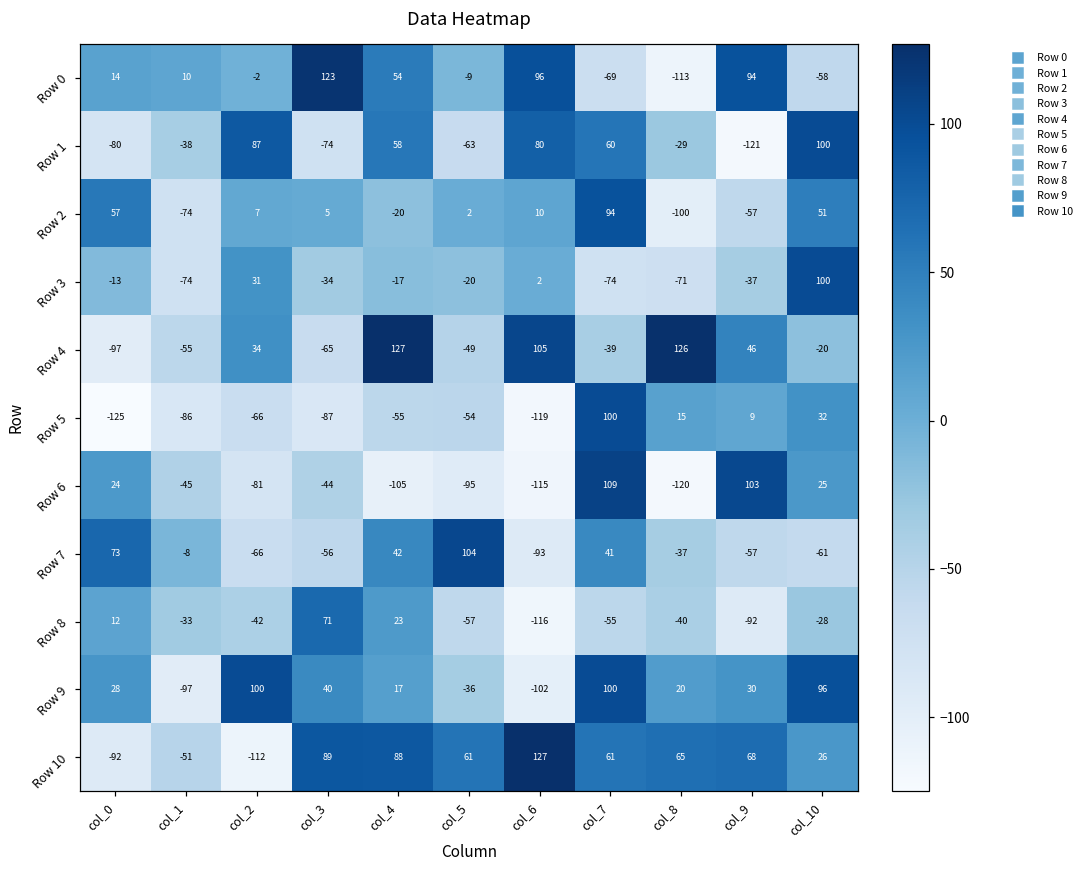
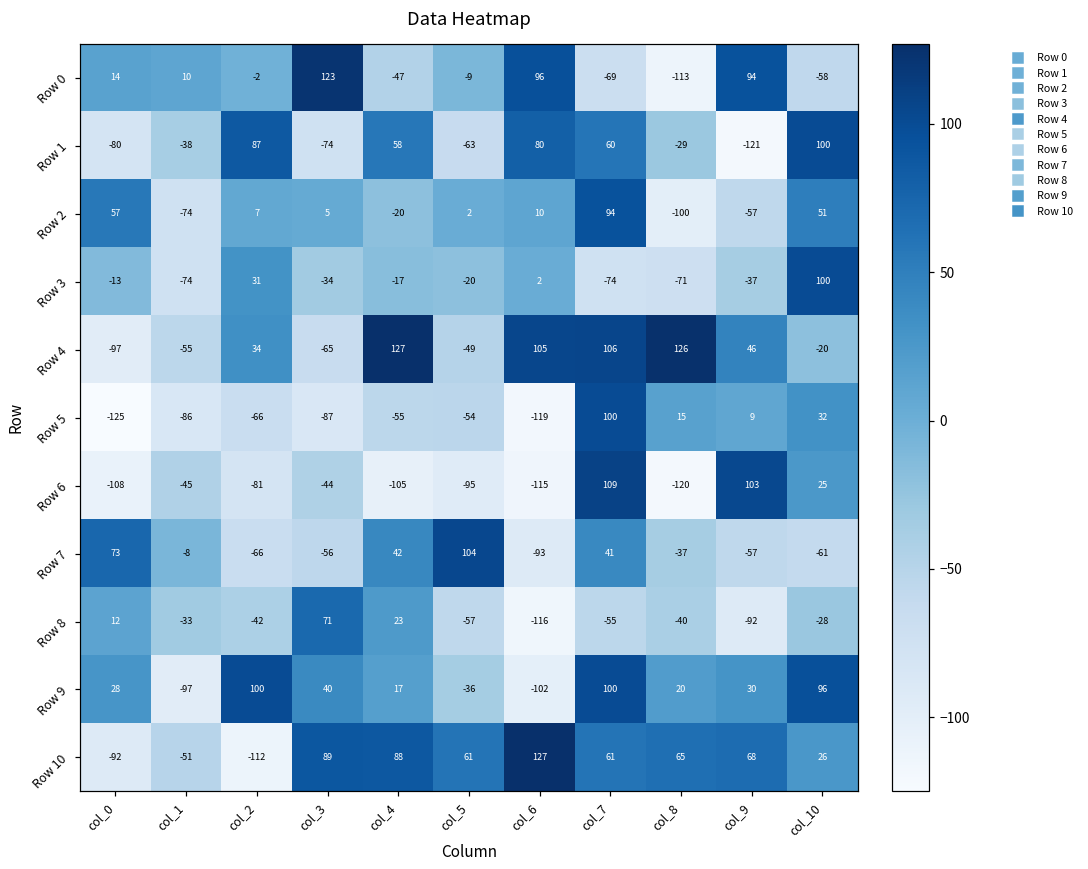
  {
    "Row 0": {
      "col_0": 14,
      "col_1": 10,
      "col_2": -2,
      "col_3": 123,
-     "col_4": 54,
+     "col_4": -47,
      "col_5": -9,
      "col_6": 96,
      "col_7": -69,
      "col_8": -113,
      "col_9": 94,
      "col_10": -58
    },
    "Row 1": {
      "col_0": -80,
      "col_1": -38,
      "col_2": 87,
      "col_3": -74,
      "col_4": 58,
      "col_5": -63,
      "col_6": 80,
      "col_7": 60,
      "col_8": -29,
      "col_9": -121,
      "col_10": 100
    },
    "Row 2": {
      "col_0": 57,
      "col_1": -74,
      "col_2": 7,
      "col_3": 5,
      "col_4": -20,
      "col_5": 2,
      "col_6": 10,
      "col_7": 94,
      "col_8": -100,
      "col_9": -57,
      "col_10": 51
    },
    "Row 3": {
      "col_0": -13,
      "col_1": -74,
      "col_2": 31,
      "col_3": -34,
      "col_4": -17,
      "col_5": -20,
      "col_6": 2,
      "col_7": -74,
      "col_8": -71,
      "col_9": -37,
      "col_10": 100
    },
    "Row 4": {
      "col_0": -97,
      "col_1": -55,
      "col_2": 34,
      "col_3": -65,
      "col_4": 127,
      "col_5": -49,
      "col_6": 105,
-     "col_7": -39,
+     "col_7": 106,
      "col_8": 126,
      "col_9": 46,
      "col_10": -20
    },
    "Row 5": {
      "col_0": -125,
      "col_1": -86,
      "col_2": -66,
      "col_3": -87,
      "col_4": -55,
      "col_5": -54,
      "col_6": -119,
      "col_7": 100,
      "col_8": 15,
      "col_9": 9,
      "col_10": 32
    },
    "Row 6": {
-     "col_0": 24,
+     "col_0": -108,
      "col_1": -45,
      "col_2": -81,
      "col_3": -44,
      "col_4": -105,
      "col_5": -95,
      "col_6": -115,
      "col_7": 109,
      "col_8": -120,
      "col_9": 103,
      "col_10": 25
    },
    "Row 7": {
      "col_0": 73,
      "col_1": -8,
      "col_2": -66,
      "col_3": -56,
      "col_4": 42,
      "col_5": 104,
      "col_6": -93,
      "col_7": 41,
      "col_8": -37,
      "col_9": -57,
      "col_10": -61
    },
    "Row 8": {
      "col_0": 12,
      "col_1": -33,
      "col_2": -42,
      "col_3": 71,
      "col_4": 23,
      "col_5": -57,
      "col_6": -116,
      "col_7": -55,
      "col_8": -40,
      "col_9": -92,
      "col_10": -28
    },
    "Row 9": {
      "col_0": 28,
      "col_1": -97,
      "col_2": 100,
      "col_3": 40,
      "col_4": 17,
      "col_5": -36,
      "col_6": -102,
      "col_7": 100,
      "col_8": 20,
      "col_9": 30,
      "col_10": 96
    },
    "Row 10": {
      "col_0": -92,
      "col_1": -51,
      "col_2": -112,
      "col_3": 89,
      "col_4": 88,
      "col_5": 61,
      "col_6": 127,
      "col_7": 61,
      "col_8": 65,
      "col_9": 68,
      "col_10": 26
    }
  }
